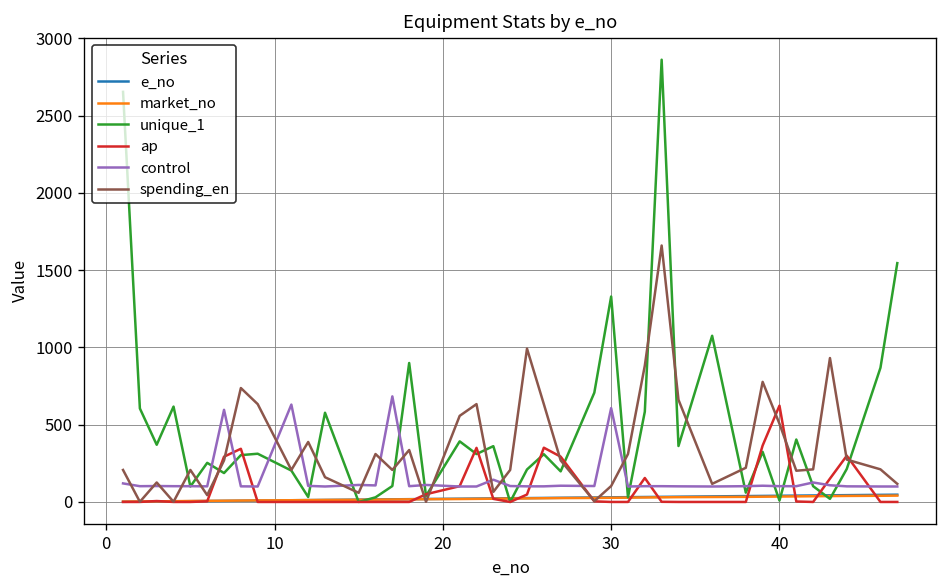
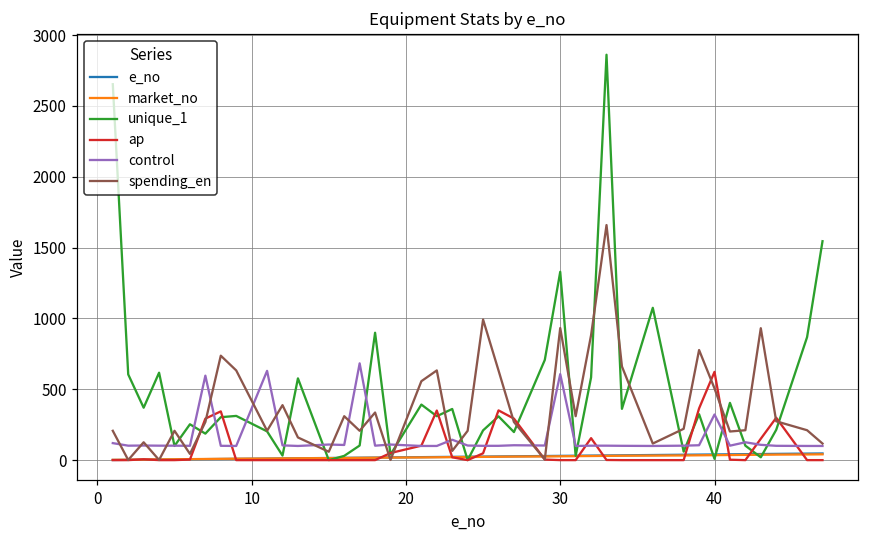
  {
    "unique_1": {
      "30": 1330,
      "40": 10
    },
    "ap": {
      "30": 0,
      "40": 620
    },
    "control": {
      "30": 610,
-     "40": 100
+     "40": 320
    },
    "spending_en": {
-     "30": 100,
+     "30": 930,
      "40": 510
    }
  }
